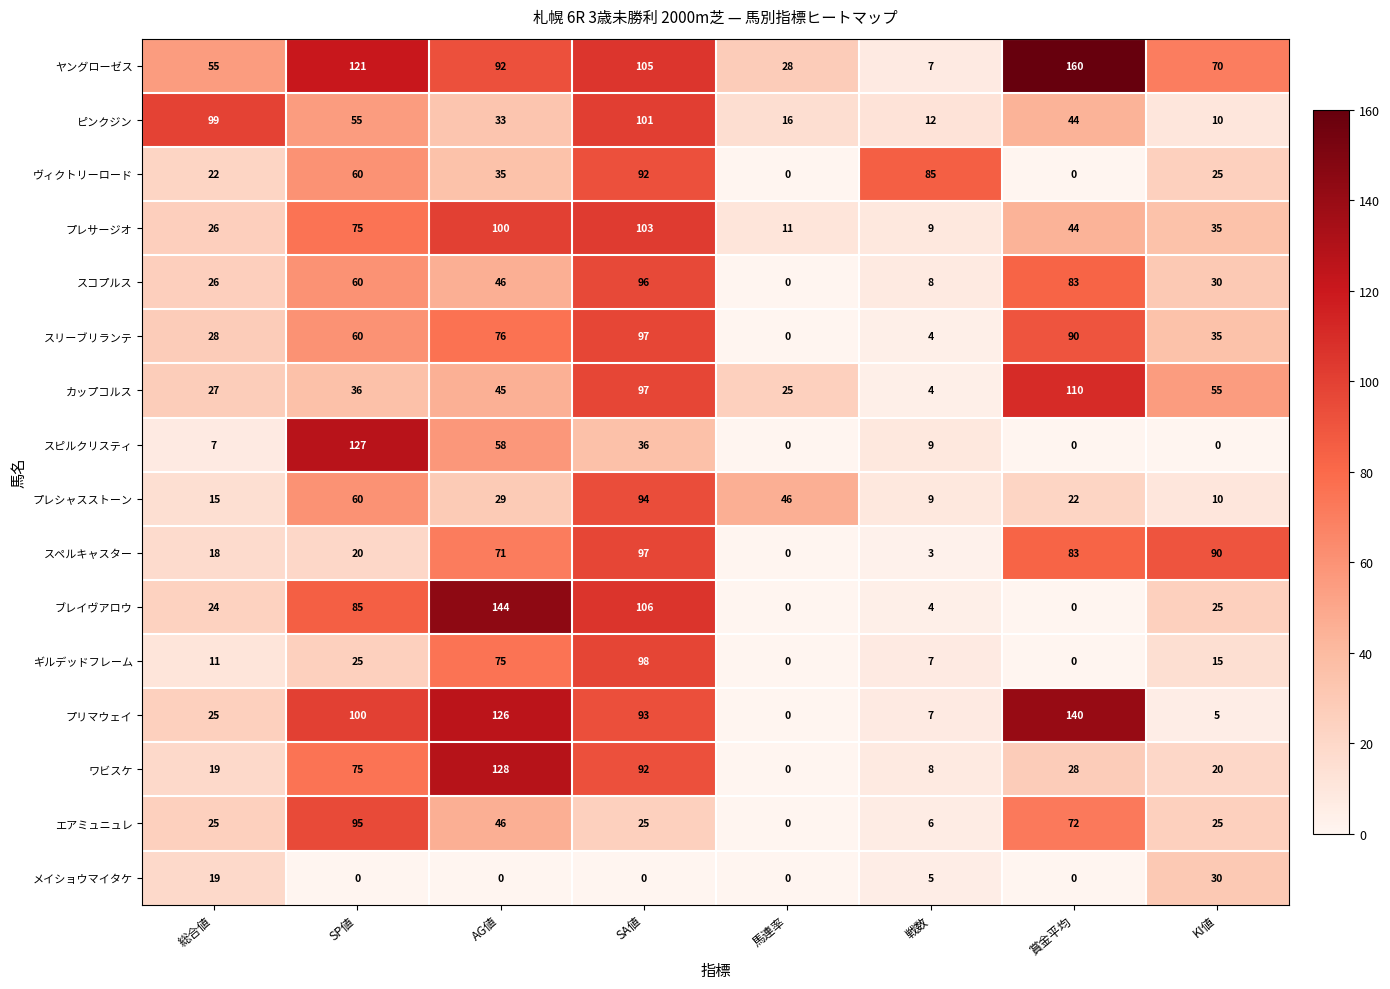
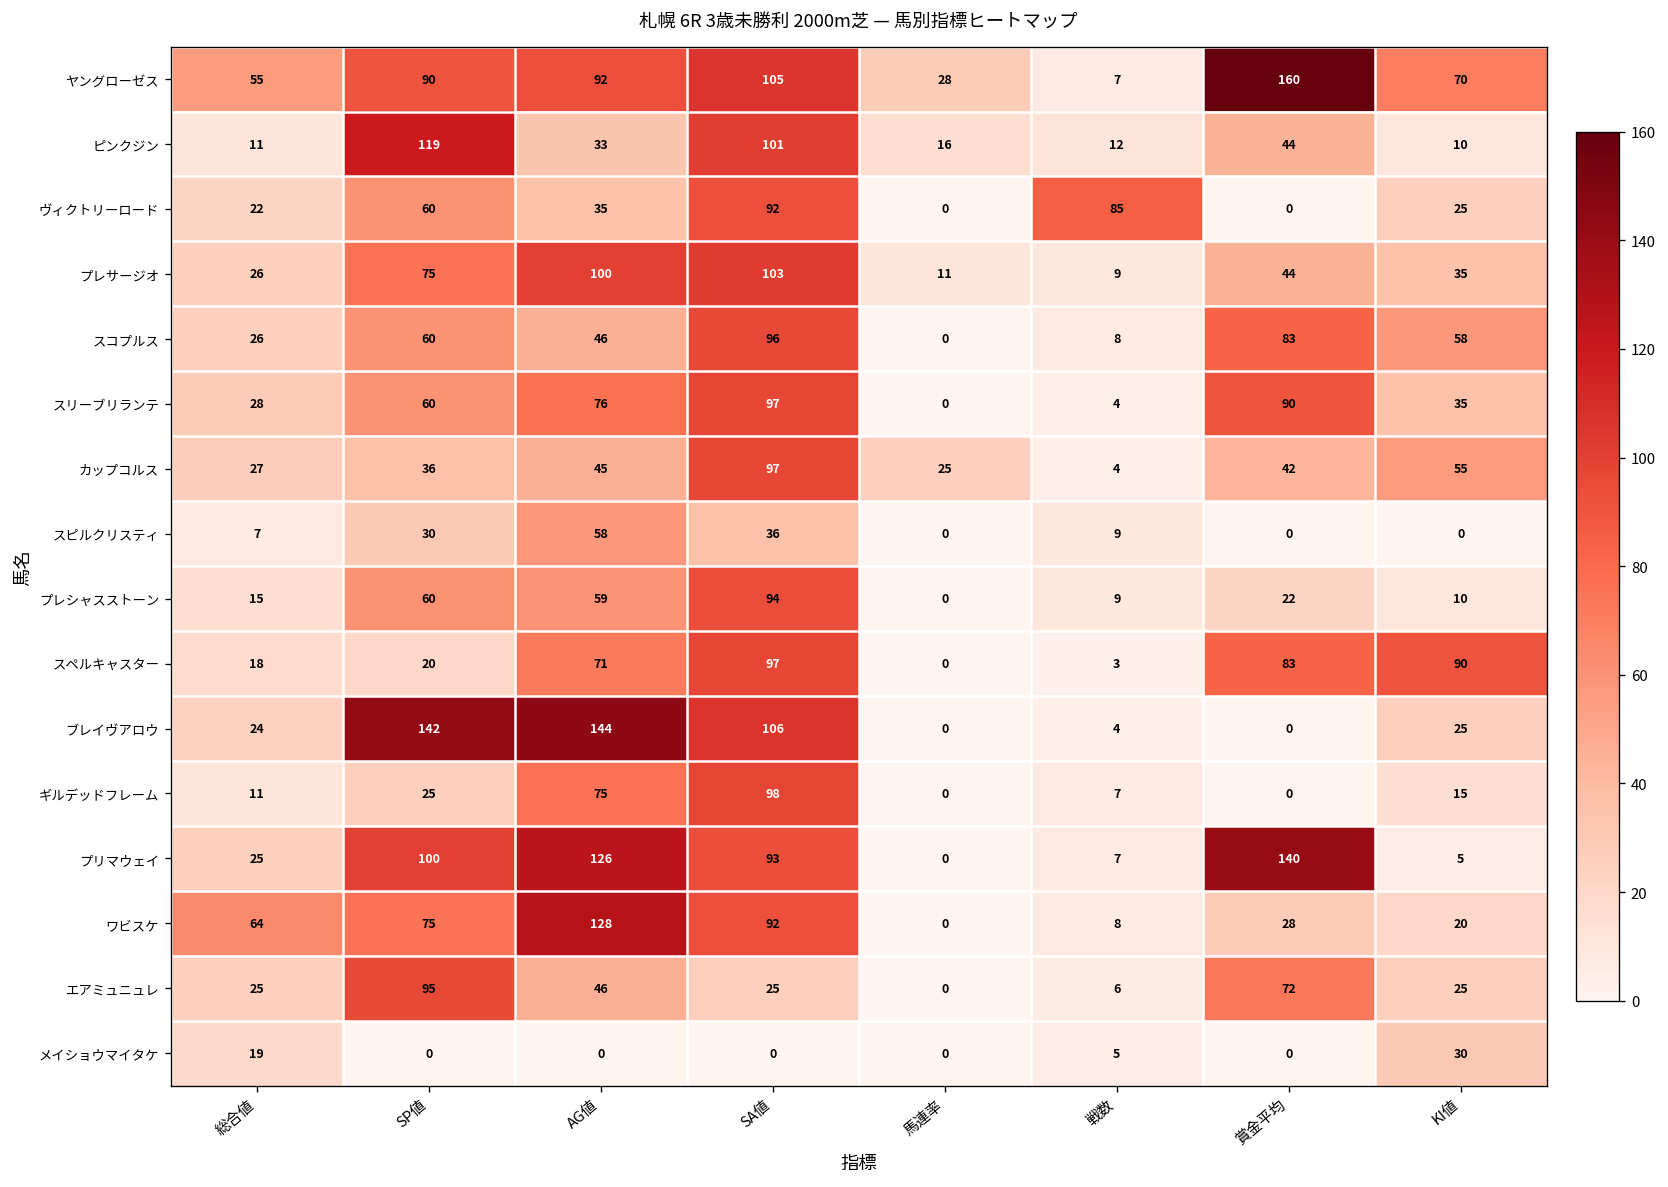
  {
    "ヤングローゼス": {
      "総合値": 55,
-     "SP値": 121,
+     "SP値": 90,
      "AG値": 92,
      "SA値": 105,
      "馬連率": 28,
      "戦数": 7,
      "賞金平均": 160,
      "KI値": 70
    },
    "ピンクジン": {
-     "総合値": 99,
-     "SP値": 55,
+     "総合値": 11,
+     "SP値": 119,
      "AG値": 33,
      "SA値": 101,
      "馬連率": 16,
      "戦数": 12,
      "賞金平均": 44,
      "KI値": 10
    },
    "ヴィクトリーロード": {
      "総合値": 22,
      "SP値": 60,
      "AG値": 35,
      "SA値": 92,
      "馬連率": 0,
      "戦数": 85,
      "賞金平均": 0,
      "KI値": 25
    },
    "プレサージオ": {
      "総合値": 26,
      "SP値": 75,
      "AG値": 100,
      "SA値": 103,
      "馬連率": 11,
      "戦数": 9,
      "賞金平均": 44,
      "KI値": 35
    },
    "スコプルス": {
      "総合値": 26,
      "SP値": 60,
      "AG値": 46,
      "SA値": 96,
      "馬連率": 0,
      "戦数": 8,
      "賞金平均": 83,
-     "KI値": 30
+     "KI値": 58
    },
    "スリーブリランテ": {
      "総合値": 28,
      "SP値": 60,
      "AG値": 76,
      "SA値": 97,
      "馬連率": 0,
      "戦数": 4,
      "賞金平均": 90,
      "KI値": 35
    },
    "カップコルス": {
      "総合値": 27,
      "SP値": 36,
      "AG値": 45,
      "SA値": 97,
      "馬連率": 25,
      "戦数": 4,
-     "賞金平均": 110,
+     "賞金平均": 42,
      "KI値": 55
    },
    "スピルクリスティ": {
      "総合値": 7,
-     "SP値": 127,
+     "SP値": 30,
      "AG値": 58,
      "SA値": 36,
      "馬連率": 0,
      "戦数": 9,
      "賞金平均": 0,
      "KI値": 0
    },
    "プレシャスストーン": {
      "総合値": 15,
      "SP値": 60,
-     "AG値": 29,
+     "AG値": 59,
      "SA値": 94,
-     "馬連率": 46,
+     "馬連率": 0,
      "戦数": 9,
      "賞金平均": 22,
      "KI値": 10
    },
    "スペルキャスター": {
      "総合値": 18,
      "SP値": 20,
      "AG値": 71,
      "SA値": 97,
      "馬連率": 0,
      "戦数": 3,
      "賞金平均": 83,
      "KI値": 90
    },
    "ブレイヴアロウ": {
      "総合値": 24,
-     "SP値": 85,
+     "SP値": 142,
      "AG値": 144,
      "SA値": 106,
      "馬連率": 0,
      "戦数": 4,
      "賞金平均": 0,
      "KI値": 25
    },
    "ギルデッドフレーム": {
      "総合値": 11,
      "SP値": 25,
      "AG値": 75,
      "SA値": 98,
      "馬連率": 0,
      "戦数": 7,
      "賞金平均": 0,
      "KI値": 15
    },
    "プリマウェイ": {
      "総合値": 25,
      "SP値": 100,
      "AG値": 126,
      "SA値": 93,
      "馬連率": 0,
      "戦数": 7,
      "賞金平均": 140,
      "KI値": 5
    },
    "ワビスケ": {
-     "総合値": 19,
+     "総合値": 64,
      "SP値": 75,
      "AG値": 128,
      "SA値": 92,
      "馬連率": 0,
      "戦数": 8,
      "賞金平均": 28,
      "KI値": 20
    },
    "エアミュニュレ": {
      "総合値": 25,
      "SP値": 95,
      "AG値": 46,
      "SA値": 25,
      "馬連率": 0,
      "戦数": 6,
      "賞金平均": 72,
      "KI値": 25
    },
    "メイショウマイタケ": {
      "総合値": 19,
      "SP値": 0,
      "AG値": 0,
      "SA値": 0,
      "馬連率": 0,
      "戦数": 5,
      "賞金平均": 0,
      "KI値": 30
    }
  }
